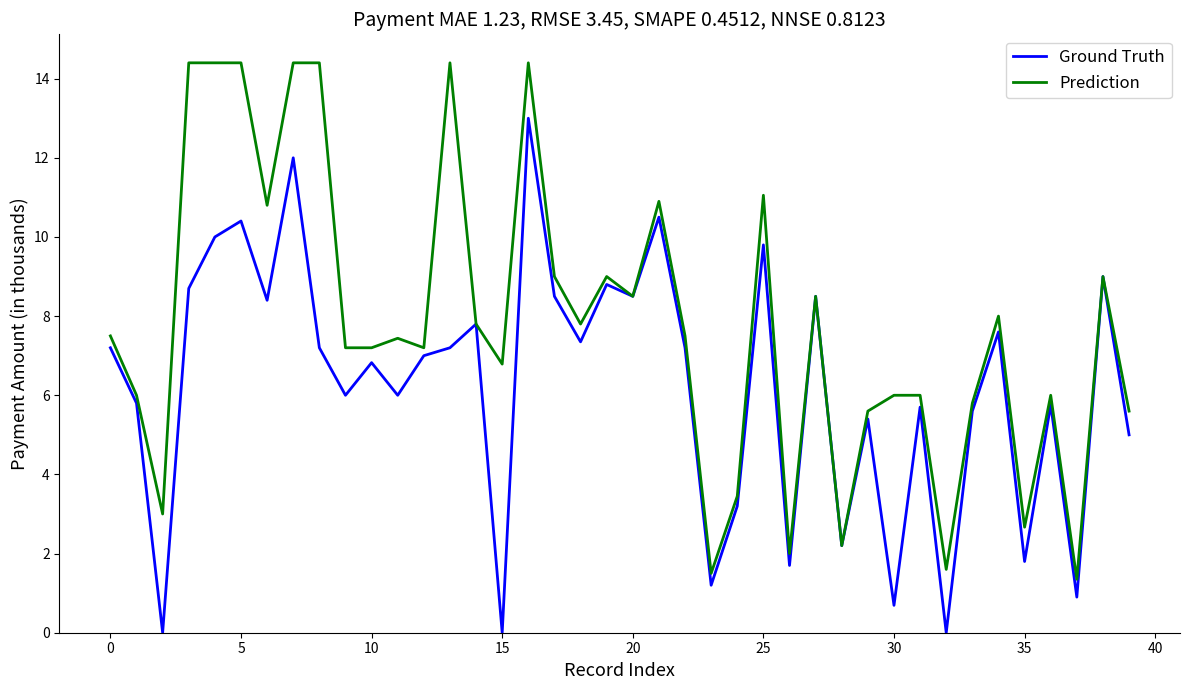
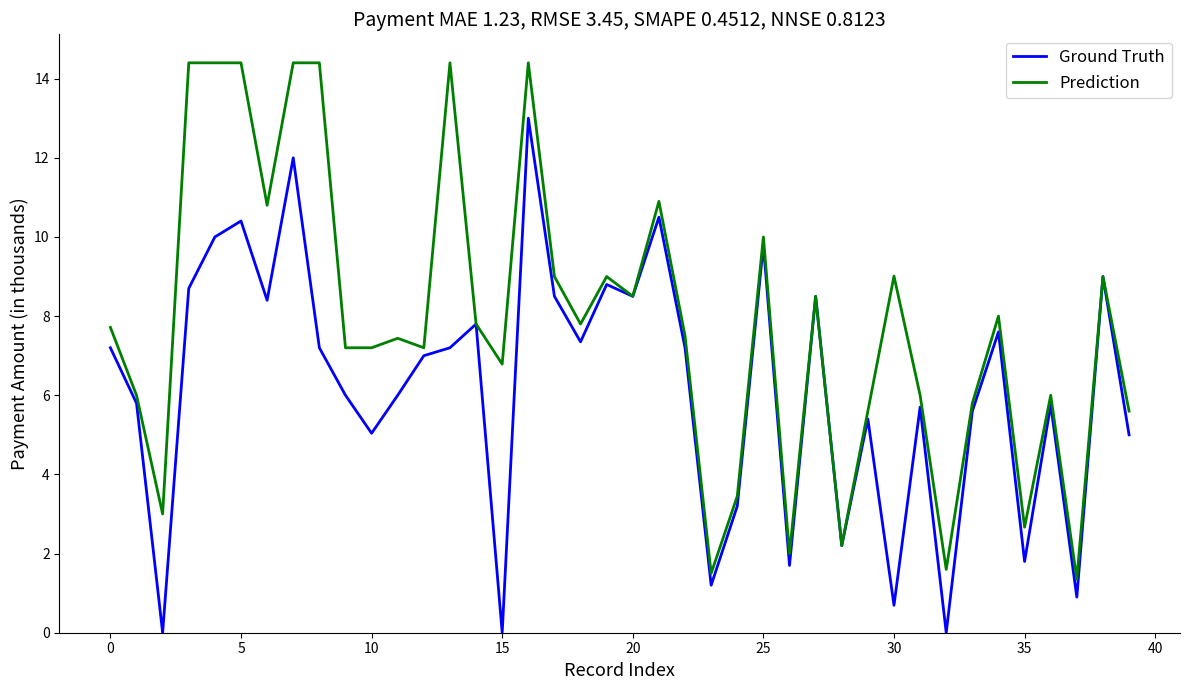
  {
    "Ground Truth": {
      "0": 7.2,
      "5": 10.4,
-     "10": 6.8,
+     "10": 5.0,
      "15": 0.0,
      "25": 9.8,
      "30": 0.7,
      "35": 1.8
    },
    "Prediction": {
-     "0": 7.5,
+     "0": 7.7,
      "5": 14.4,
      "10": 7.2,
      "15": 6.8,
-     "25": 11.1,
-     "30": 6.0,
+     "25": 10.0,
+     "30": 9.0,
      "35": 2.7
    }
  }
